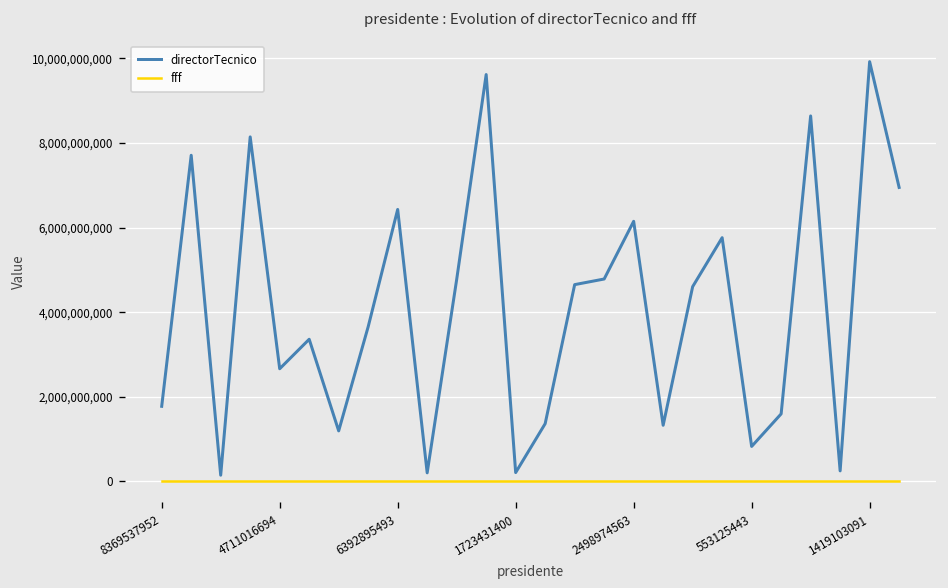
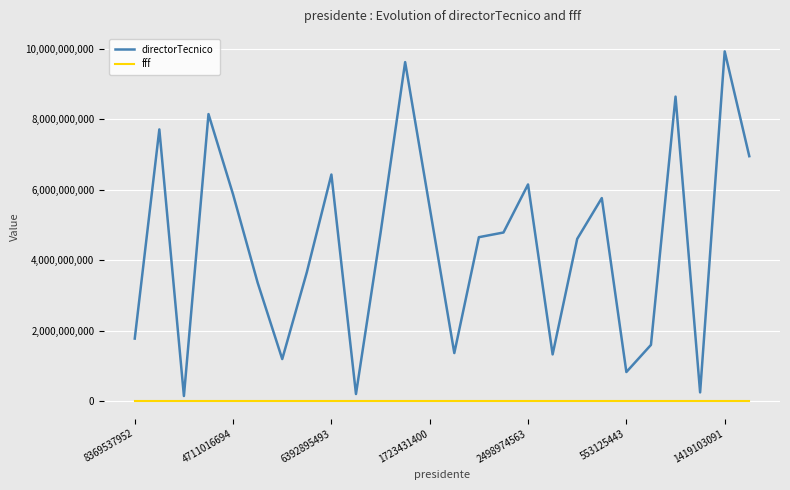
  {
    "directorTecnico": {
      "8369537952": "1,800,000,000",
-     "4711016694": "2,700,000,000",
+     "4711016694": "5,900,000,000",
      "6392895493": "6,400,000,000",
-     "1723431400": "200,000,000",
+     "1723431400": "5,500,000,000",
      "2498974563": "6,100,000,000",
      "553125443": "800,000,000",
      "1419103091": "9,900,000,000"
    },
    "fff": {
      "8369537952": "0",
      "4711016694": "0",
      "6392895493": "0",
      "1723431400": "0",
      "2498974563": "0",
      "553125443": "0",
      "1419103091": "0"
    }
  }
